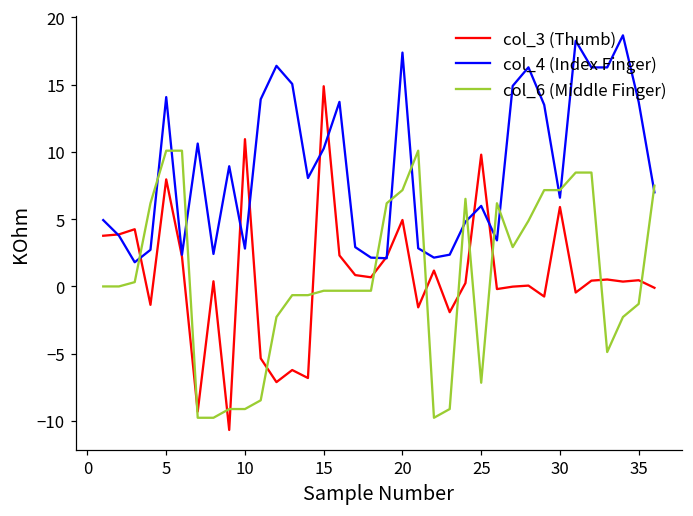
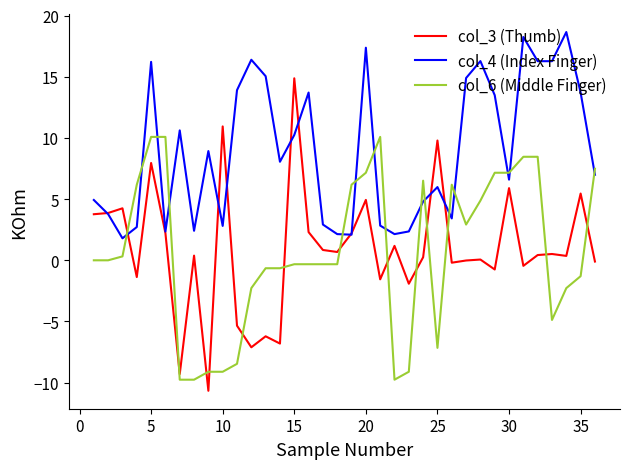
  {
    "col_3 (Thumb)": {
      "5": 8.0,
      "10": 10.9,
      "15": 14.9,
      "20": 4.9,
      "25": 9.8,
      "30": 5.9,
-     "35": 0.5
+     "35": 5.5
    },
    "col_4 (Index Finger)": {
-     "5": 14.1,
+     "5": 16.2,
      "10": 2.8,
      "15": 10.2,
      "20": 17.4,
      "25": 6.0,
      "30": 6.6,
      "35": 13.7
    },
    "col_6 (Middle Finger)": {
      "5": 10.1,
      "10": -9.1,
      "15": -0.3,
      "20": 7.2,
      "25": -7.2,
      "30": 7.2,
      "35": -1.3
    }
  }
